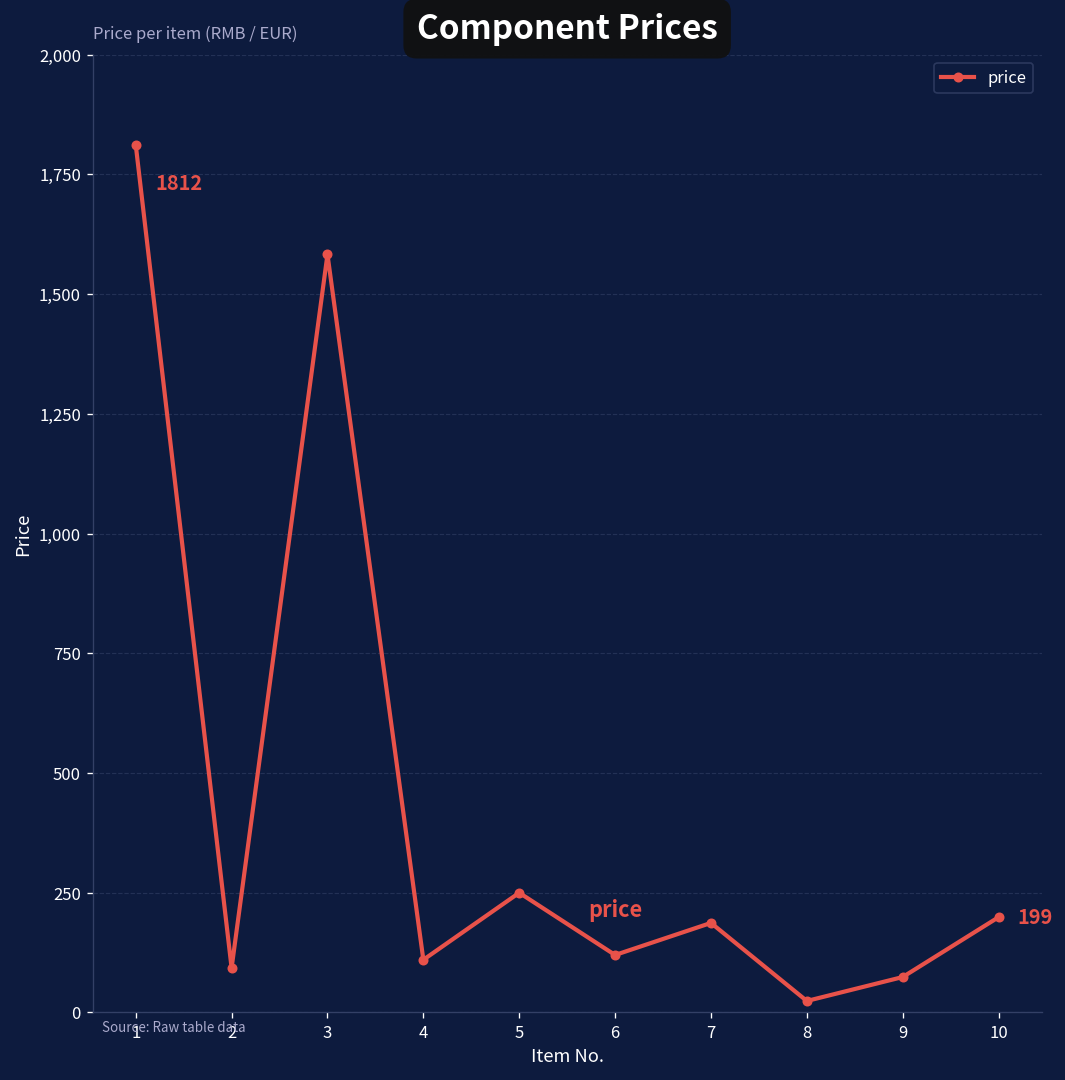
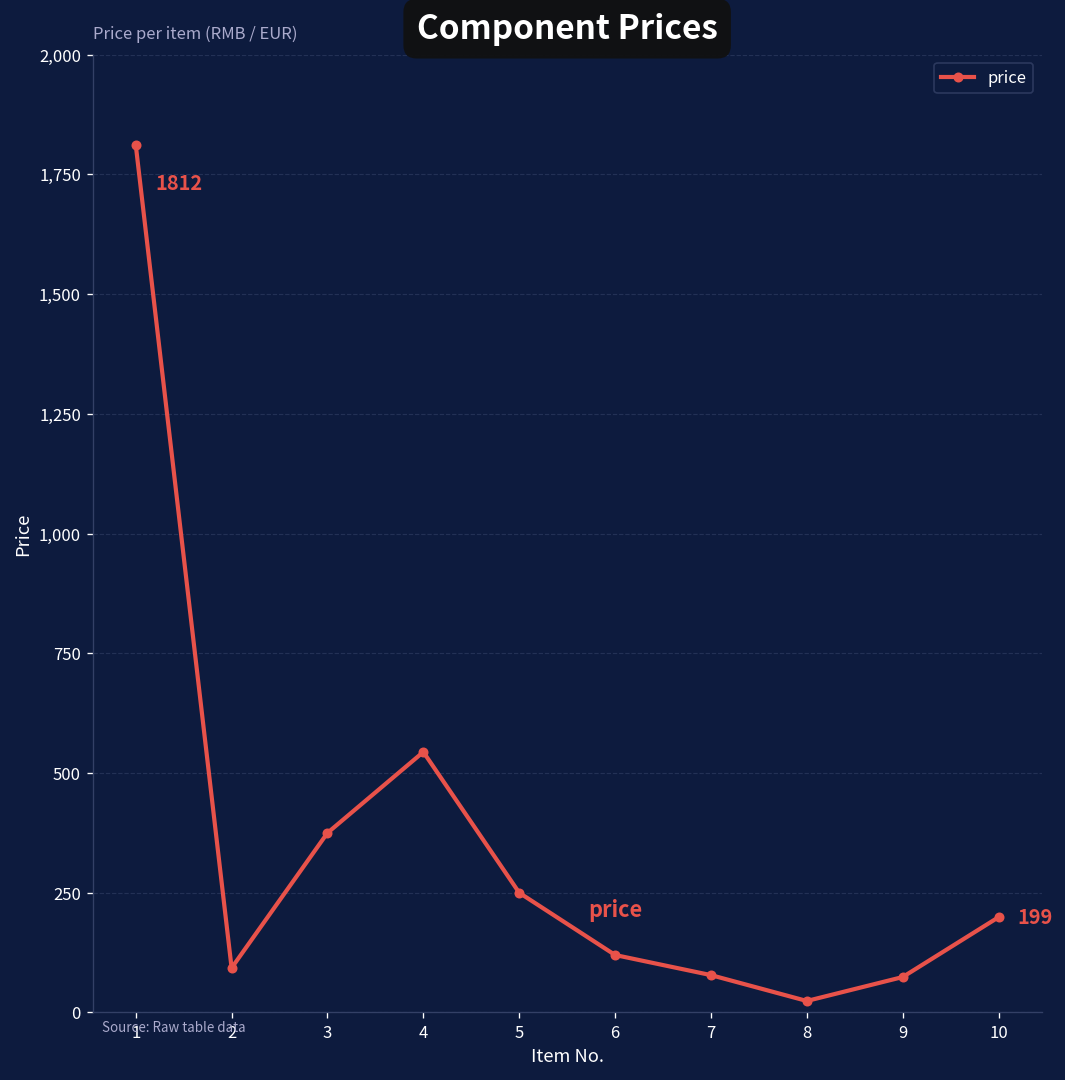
  {
    "1": "1,810",
    "2": "90",
-   "3": "1,580",
-   "4": "110",
+   "3": "380",
+   "4": "540",
    "5": "250",
    "6": "120",
-   "7": "190",
+   "7": "80",
    "8": "20",
    "9": "70"
  }
